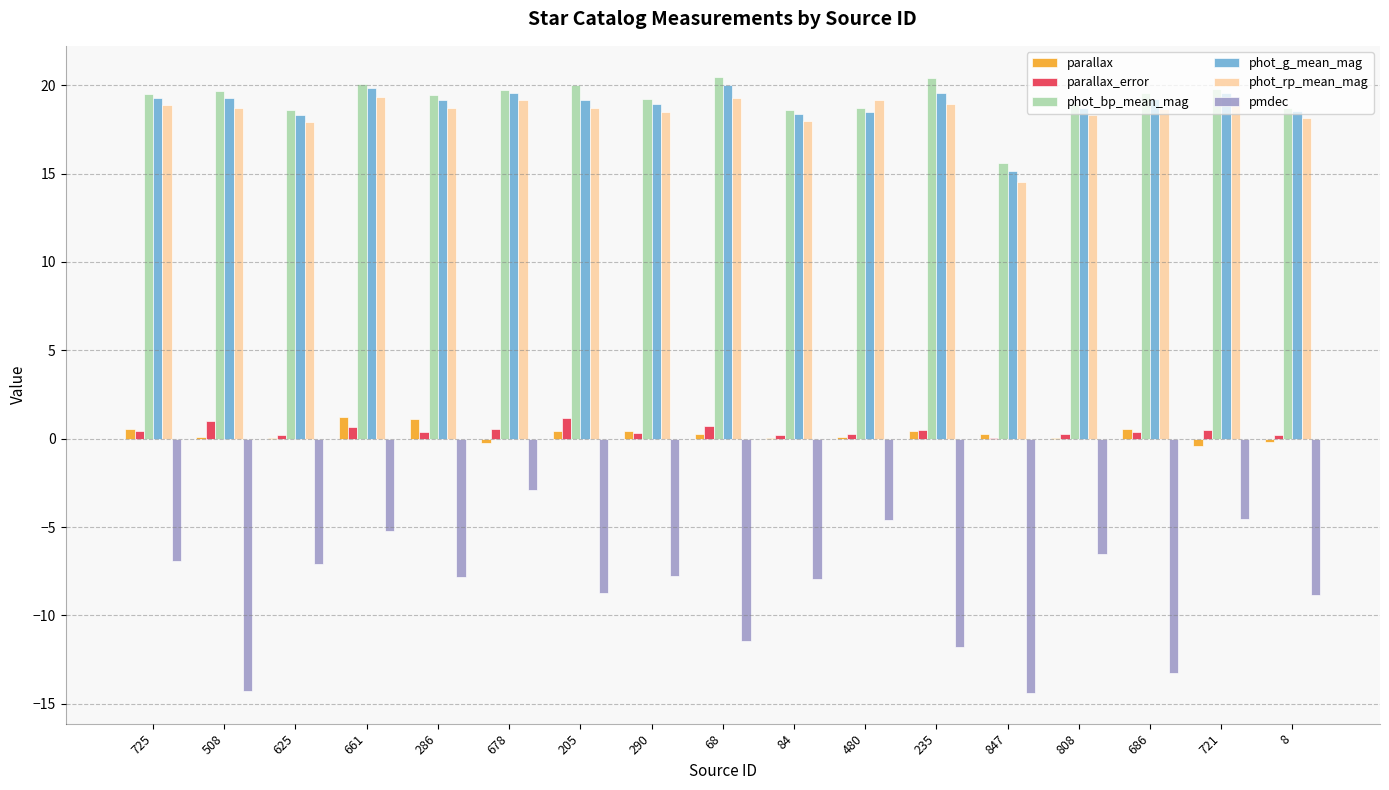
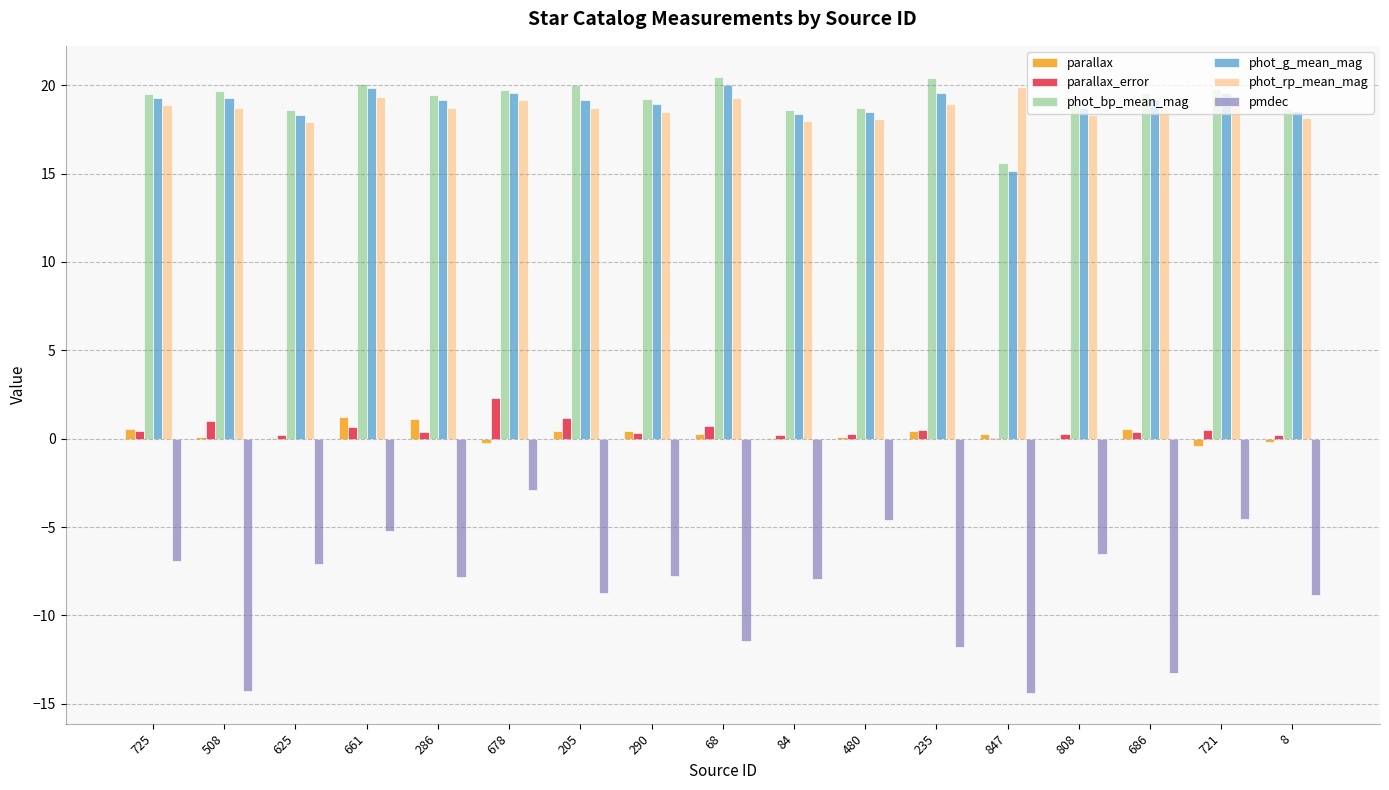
  {
    "parallax": {
      "725": 0.6,
      "661": 1.2,
      "286": 1.1,
      "678": -0.3,
      "205": 0.5,
      "290": 0.4,
      "68": 0.3,
      "235": 0.4,
      "847": 0.3,
      "686": 0.5,
      "721": -0.4,
      "8": -0.2
    },
    "parallax_error": {
      "725": 0.4,
      "508": 1.0,
      "625": 0.2,
      "661": 0.7,
      "286": 0.4,
-     "678": 0.5,
+     "678": 2.3,
      "205": 1.2,
      "290": 0.3,
      "68": 0.7,
      "84": 0.2,
      "480": 0.3,
      "235": 0.5,
      "808": 0.3,
      "686": 0.4,
      "721": 0.5,
      "8": 0.2
    },
    "phot_bp_mean_mag": {
      "725": 19.5,
      "508": 19.6,
      "625": 18.6,
      "661": 20.1,
      "286": 19.4,
      "678": 19.7,
      "205": 20.0,
      "290": 19.2,
      "68": 20.5,
      "84": 18.6,
      "480": 18.7,
      "235": 20.4,
      "847": 15.6
    },
    "phot_rp_mean_mag": {
      "725": 18.9,
      "508": 18.7,
      "625": 17.9,
      "661": 19.4,
      "286": 18.7,
      "678": 19.2,
      "205": 18.7,
      "290": 18.5,
      "68": 19.3,
      "84": 18.0,
-     "480": 19.2,
+     "480": 18.1,
      "235": 19.0,
-     "847": 14.5,
+     "847": 19.9,
      "808": 18.3,
      "8": 18.1
    }
  }
